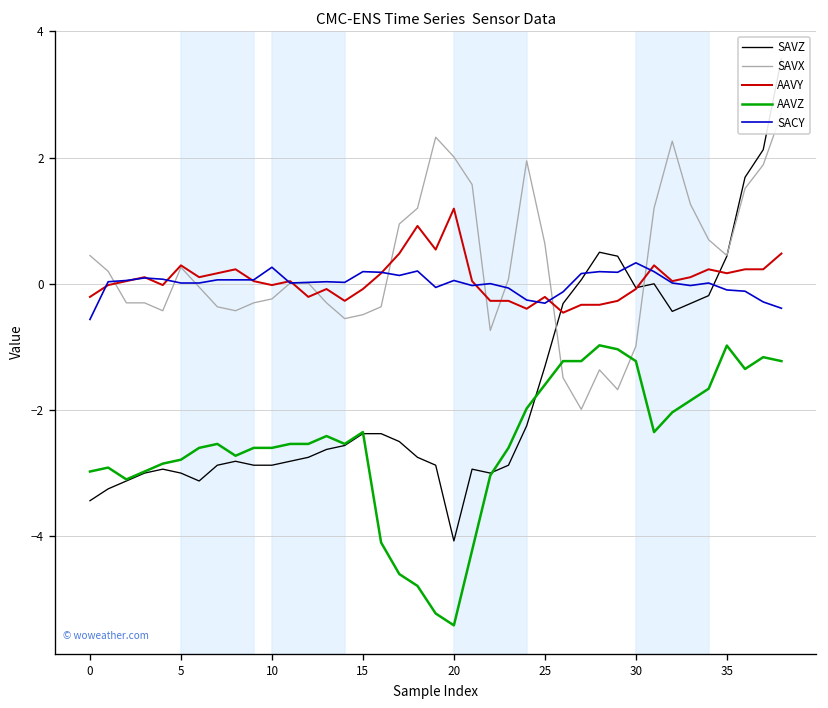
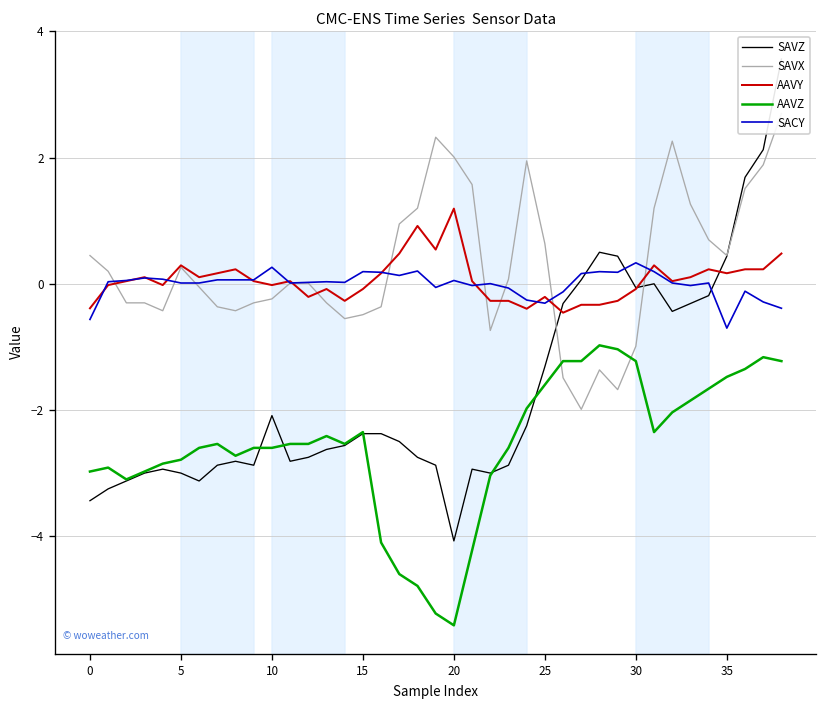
  {
    "SAVZ": {
      "0": -3.4,
      "5": -3.0,
-     "10": -2.9,
+     "10": -2.1,
      "20": -4.1,
      "25": -1.3
    },
    "SAVX": {
      "0": 0.4,
      "10": -0.2,
      "15": -0.5,
      "20": 2.0,
      "25": 0.6,
      "30": -1.0
    },
    "AAVY": {
-     "0": -0.2,
+     "0": -0.4,
      "10": 0.0,
      "15": -0.1,
      "20": 1.2,
      "25": -0.2,
      "35": 0.2
    },
    "AAVZ": {
      "0": -3.0,
      "5": -2.8,
      "10": -2.6,
      "20": -5.4,
      "25": -1.6,
      "30": -1.2,
-     "35": -1.0
+     "35": -1.5
    },
    "SACY": {
      "0": -0.6,
      "5": 0.0,
      "10": 0.3,
      "15": 0.2,
      "20": 0.1,
      "25": -0.3,
      "30": 0.3,
-     "35": -0.1
+     "35": -0.7
    }
  }
